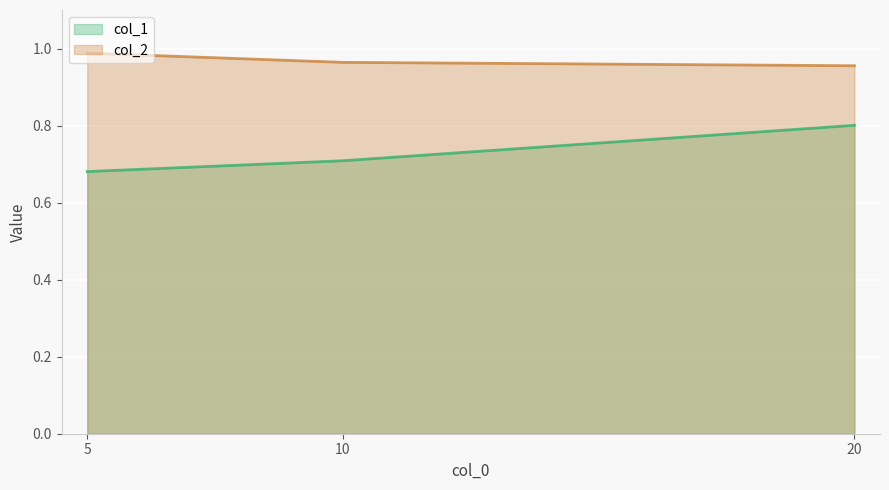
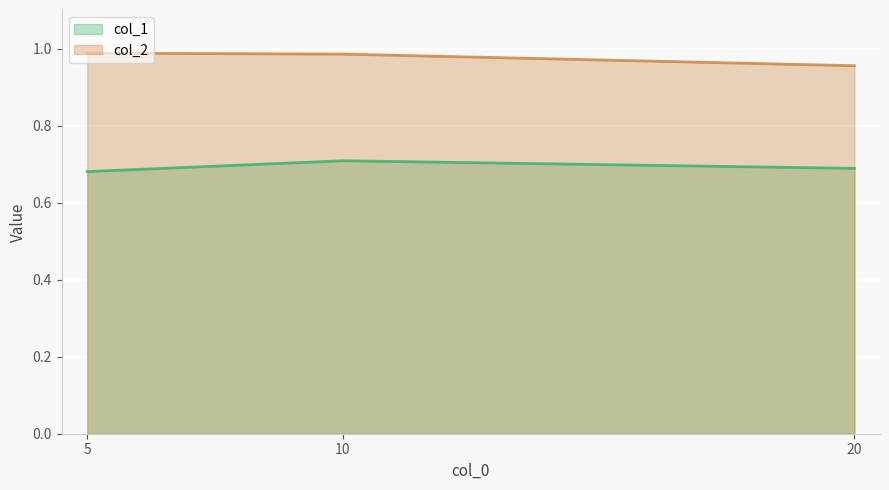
  {
    "col_1": {
      "5": 0.68,
      "10": 0.71,
-     "20": 0.80
+     "20": 0.69
    },
    "col_2": {
-     "10": 0.96,
+     "10": 0.99,
      "20": 0.96
    }
  }
